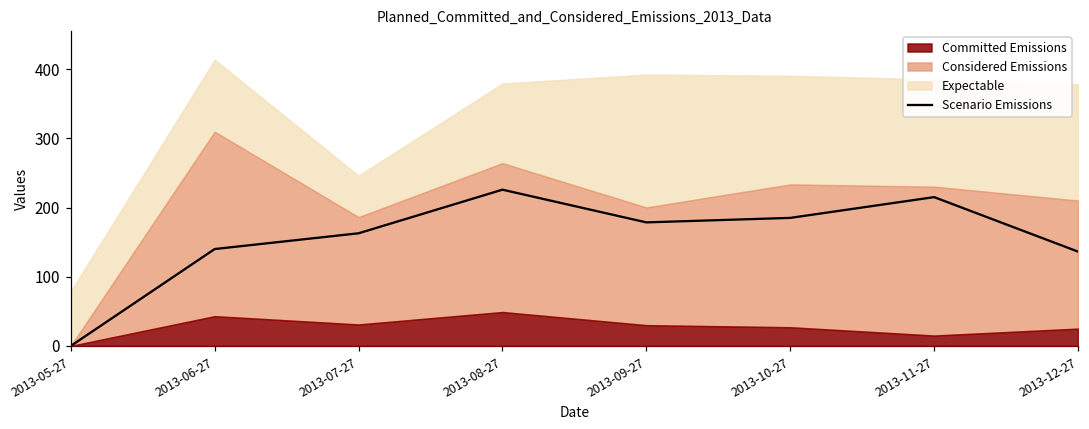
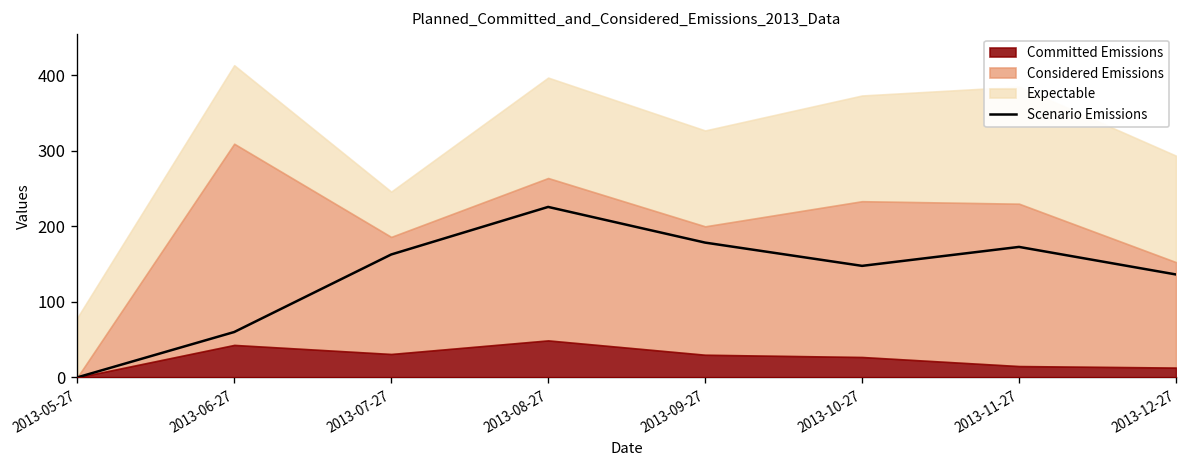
  {
    "Scenario Emissions": {
-     "2013-06-27": 140,
+     "2013-06-27": 60,
      "2013-07-27": 160,
      "2013-08-27": 230,
      "2013-09-27": 180,
-     "2013-10-27": 190,
-     "2013-11-27": 220,
+     "2013-10-27": 150,
+     "2013-11-27": 170,
      "2013-12-27": 140
    },
    "Committed Emissions": {
      "2013-06-27": 40,
      "2013-07-27": 30,
      "2013-08-27": 50,
      "2013-09-27": 30,
      "2013-10-27": 30,
      "2013-11-27": 20,
-     "2013-12-27": 30
+     "2013-12-27": 10
    },
    "Considered Emissions": {
      "2013-06-27": 270,
      "2013-07-27": 160,
      "2013-08-27": 220,
      "2013-09-27": 170,
      "2013-10-27": 210,
      "2013-11-27": 220,
-     "2013-12-27": 190
+     "2013-12-27": 140
    },
    "Expectable": {
      "2013-05-27": 80,
      "2013-06-27": 100,
      "2013-07-27": 60,
-     "2013-08-27": 120,
-     "2013-09-27": 190,
-     "2013-10-27": 160,
-     "2013-12-27": 170
+     "2013-08-27": 130,
+     "2013-09-27": 130,
+     "2013-10-27": 140,
+     "2013-12-27": 140
    }
  }
